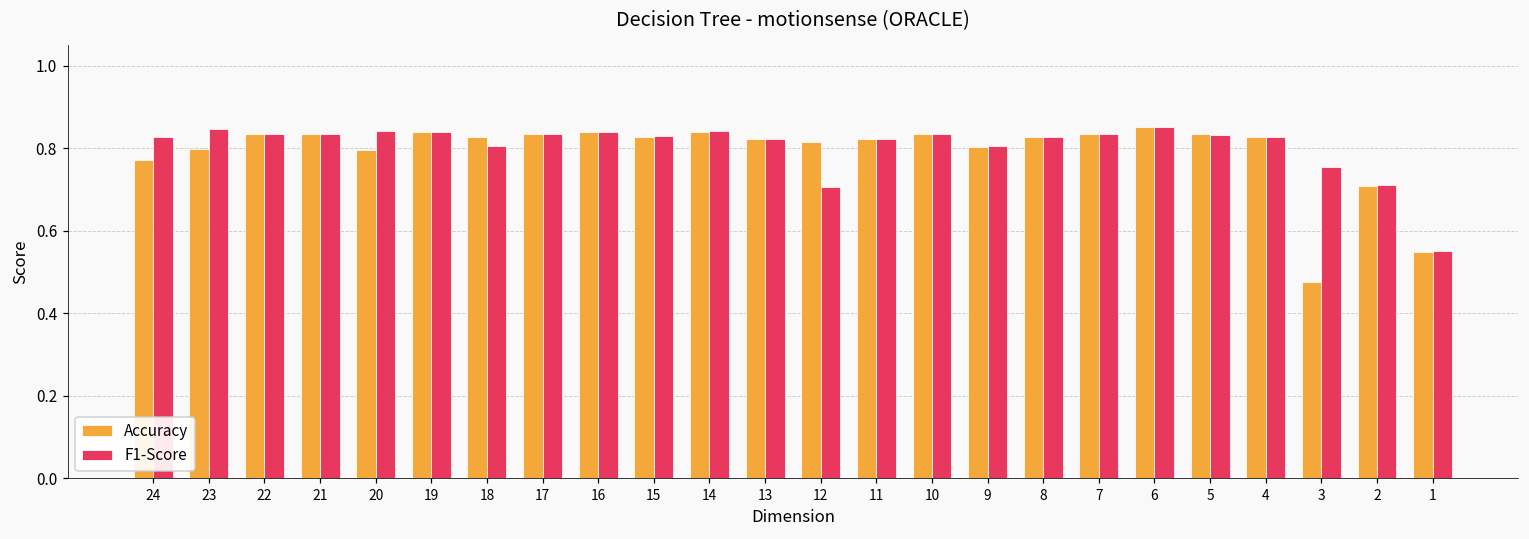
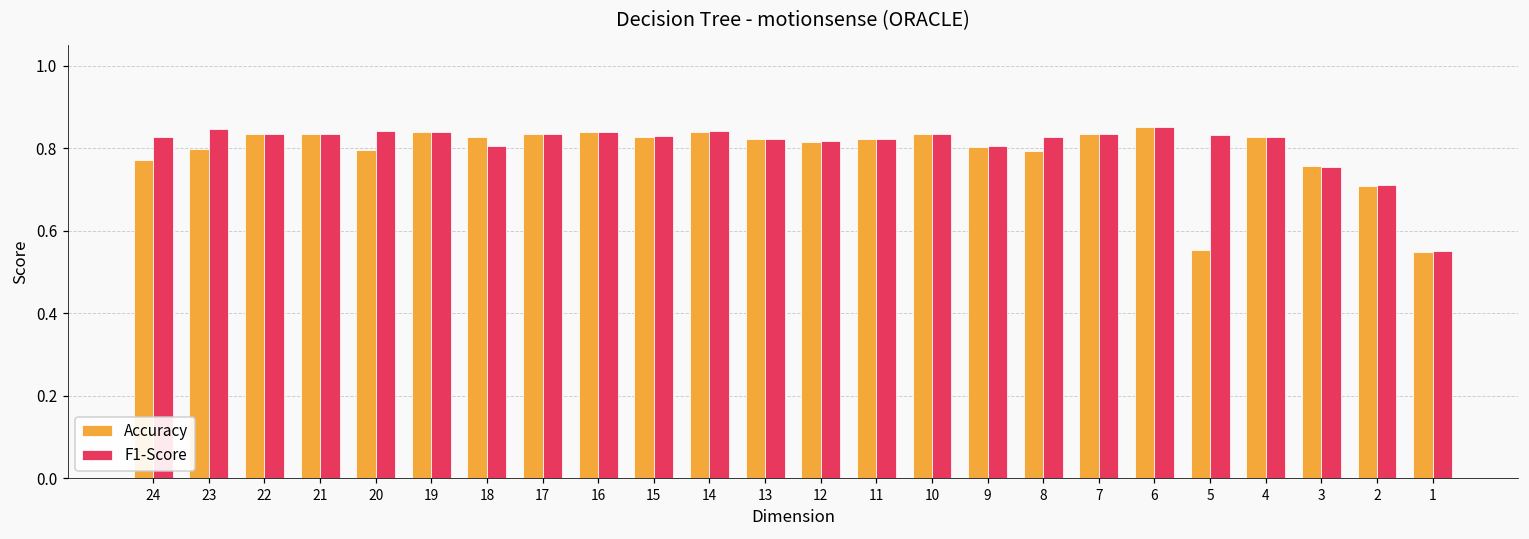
  {
    "Accuracy": {
      "24": 0.77,
      "23": 0.80,
      "22": 0.83,
      "21": 0.83,
      "20": 0.79,
      "19": 0.84,
      "18": 0.83,
      "17": 0.83,
      "16": 0.84,
      "15": 0.83,
      "14": 0.84,
      "13": 0.82,
      "12": 0.82,
      "11": 0.82,
      "10": 0.83,
      "9": 0.80,
-     "8": 0.83,
+     "8": 0.79,
      "7": 0.83,
      "6": 0.85,
-     "5": 0.83,
+     "5": 0.55,
      "4": 0.83,
-     "3": 0.47,
+     "3": 0.76,
      "2": 0.71,
      "1": 0.55
    },
    "F1-Score": {
      "24": 0.83,
      "23": 0.85,
      "22": 0.83,
      "21": 0.83,
      "20": 0.84,
      "19": 0.84,
      "18": 0.81,
      "17": 0.83,
      "16": 0.84,
      "15": 0.83,
      "14": 0.84,
      "13": 0.82,
-     "12": 0.70,
+     "12": 0.82,
      "11": 0.82,
      "10": 0.83,
      "9": 0.80,
      "8": 0.83,
      "7": 0.83,
      "6": 0.85,
      "5": 0.83,
      "4": 0.83,
      "3": 0.75,
      "2": 0.71,
      "1": 0.55
    }
  }
